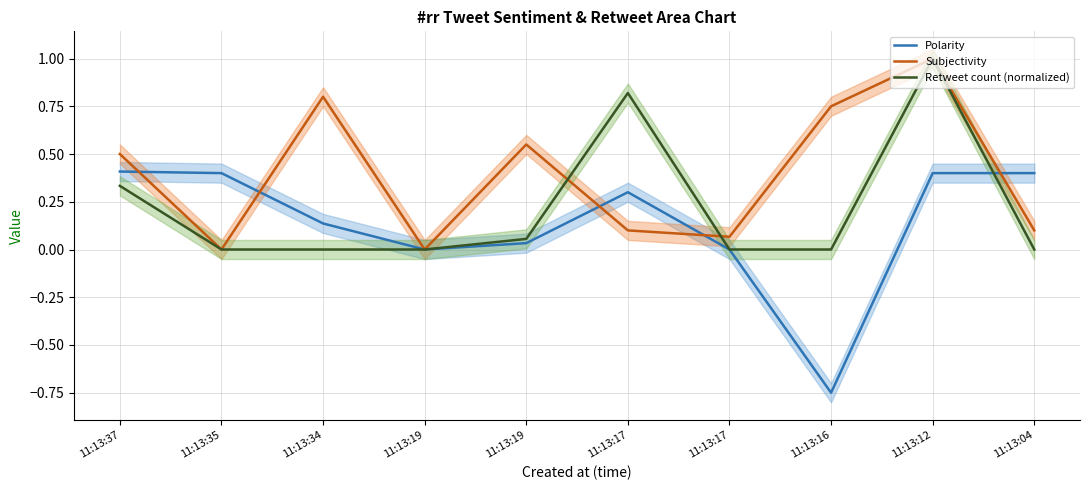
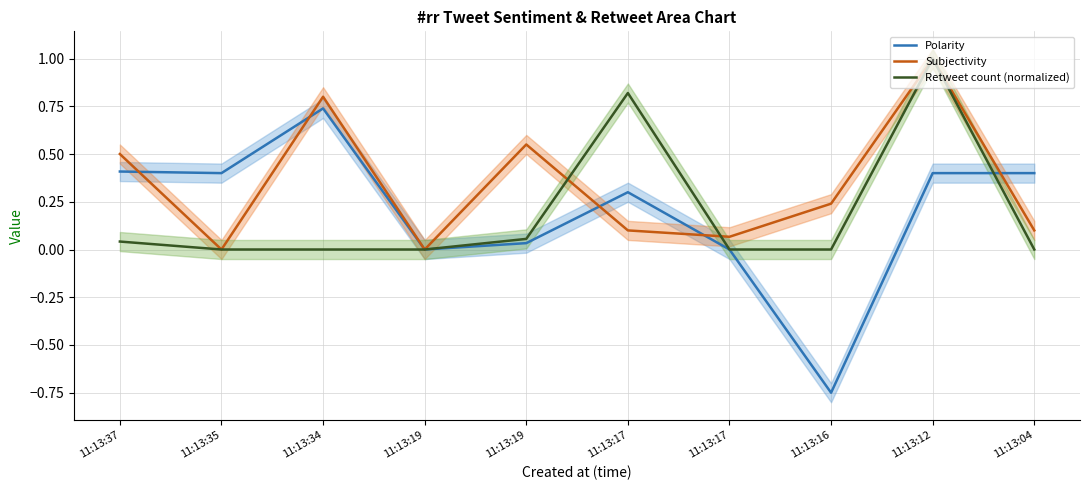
  {
    "Polarity": {
      "11:13:37": 0.41,
      "11:13:35": 0.40,
-     "11:13:34": 0.14,
+     "11:13:34": 0.74,
      "11:13:16": -0.75,
      "11:13:12": 0.40,
      "11:13:04": 0.40
    },
    "Subjectivity": {
      "11:13:37": 0.50,
-     "11:13:16": 0.75,
+     "11:13:16": 0.24,
      "11:13:04": 0.10
    },
    "Retweet count (normalized)": {
-     "11:13:37": 0.33,
+     "11:13:37": 0.04,
      "11:13:34": 0.00,
      "11:13:16": 0.00,
      "11:13:04": 0.00
    }
  }
